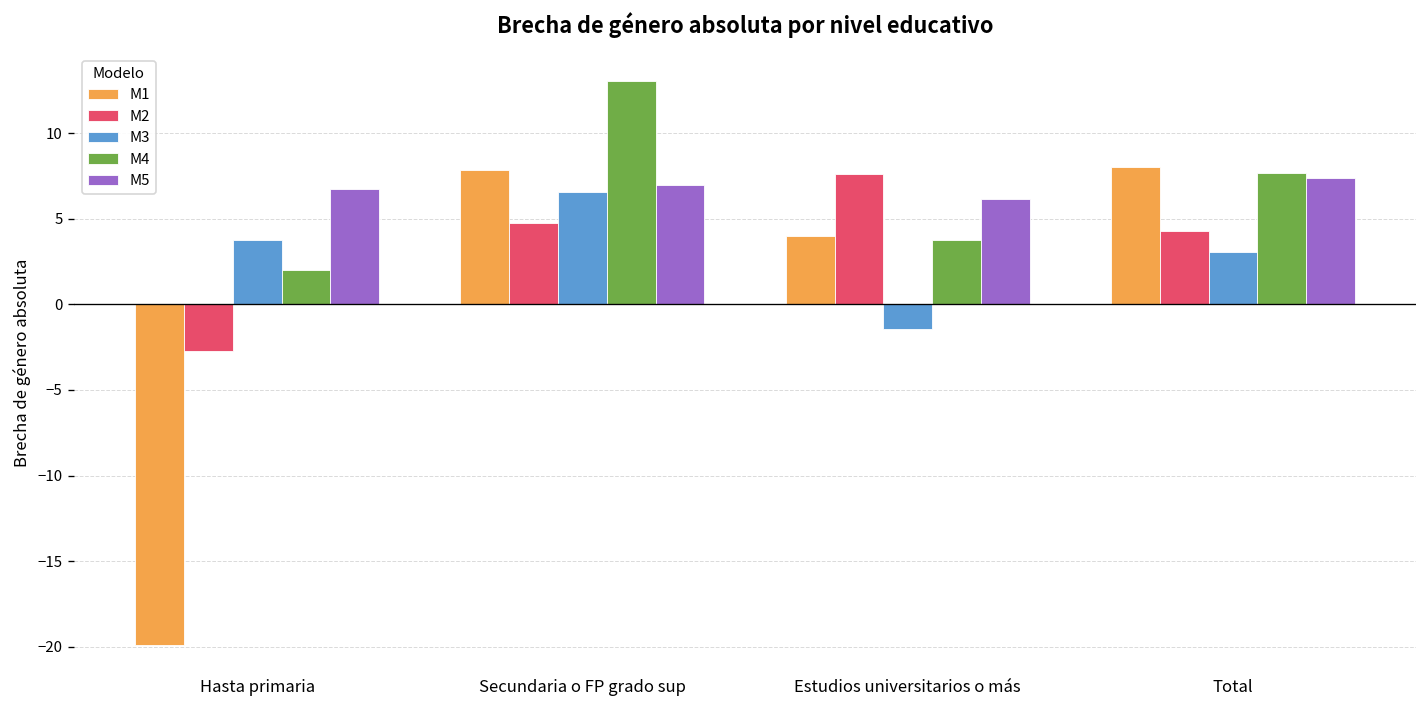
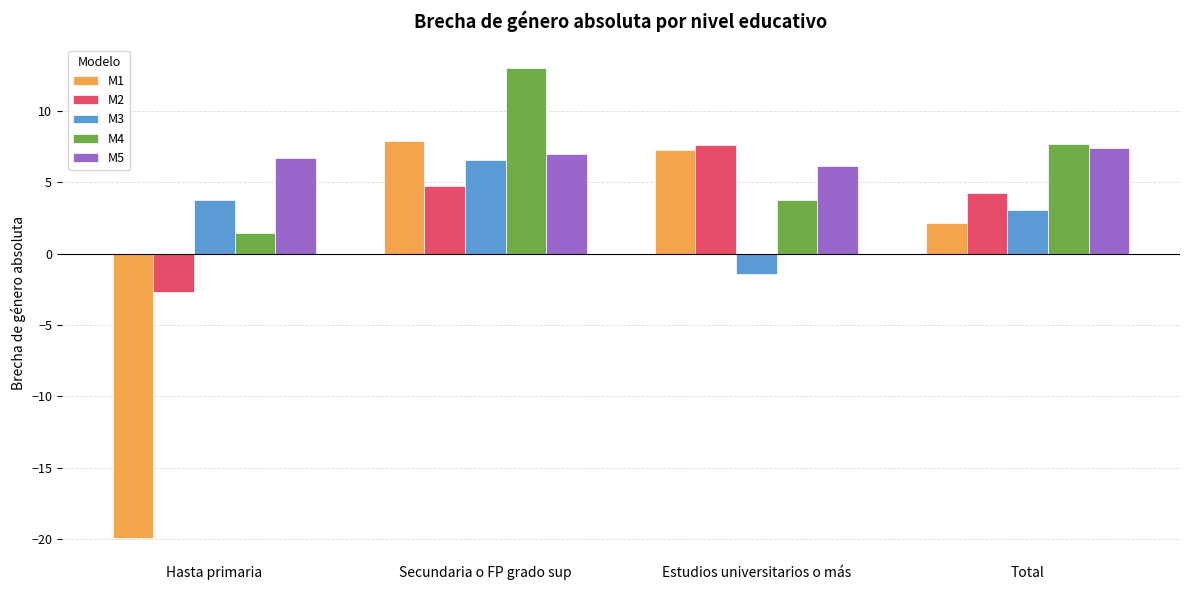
  {
    "M1": {
      "Hasta primaria": -19.9,
      "Secundaria o FP grado sup": 7.9,
-     "Estudios universitarios o más": 4.0,
-     "Total": 8.0
+     "Estudios universitarios o más": 7.3,
+     "Total": 2.2
    },
    "M2": {
      "Hasta primaria": -2.7,
      "Secundaria o FP grado sup": 4.7,
      "Estudios universitarios o más": 7.6,
      "Total": 4.3
    },
    "M3": {
      "Hasta primaria": 3.8,
      "Secundaria o FP grado sup": 6.6,
      "Estudios universitarios o más": -1.4,
      "Total": 3.0
    },
    "M4": {
-     "Hasta primaria": 2.0,
+     "Hasta primaria": 1.4,
      "Secundaria o FP grado sup": 13.0,
      "Estudios universitarios o más": 3.8,
      "Total": 7.7
    },
    "M5": {
      "Hasta primaria": 6.7,
      "Secundaria o FP grado sup": 7.0,
      "Estudios universitarios o más": 6.2,
      "Total": 7.4
    }
  }
